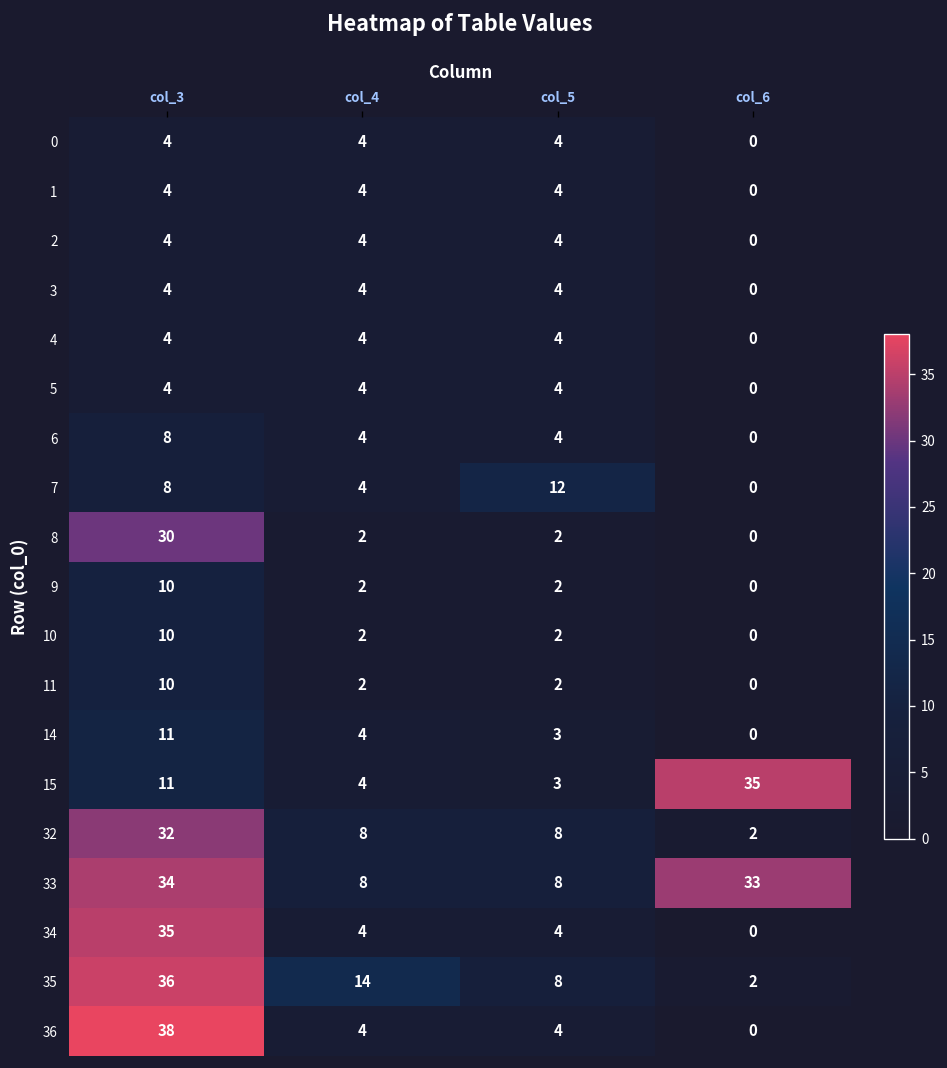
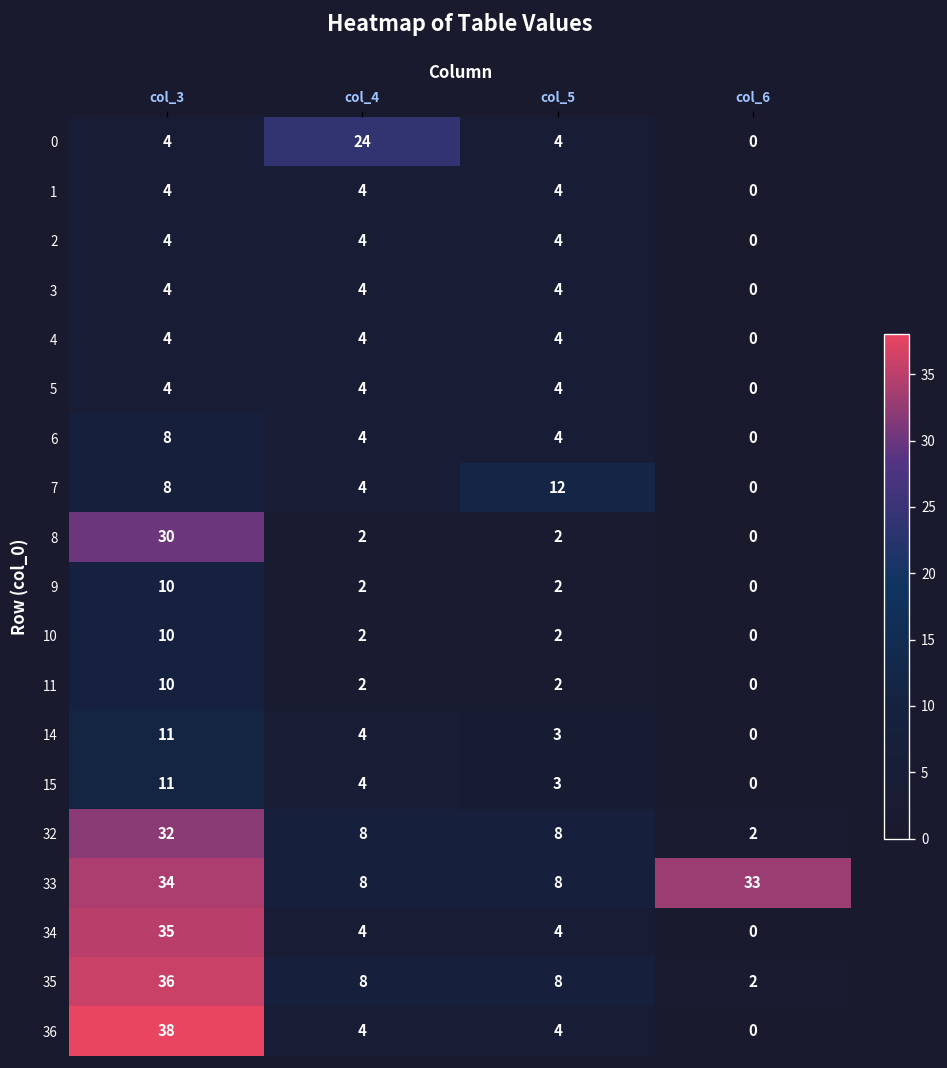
  {
    "0": {
      "col_3": 4,
-     "col_4": 4,
+     "col_4": 24,
      "col_5": 4,
      "col_6": 0
    },
    "1": {
      "col_3": 4,
      "col_4": 4,
      "col_5": 4,
      "col_6": 0
    },
    "2": {
      "col_3": 4,
      "col_4": 4,
      "col_5": 4,
      "col_6": 0
    },
    "3": {
      "col_3": 4,
      "col_4": 4,
      "col_5": 4,
      "col_6": 0
    },
    "4": {
      "col_3": 4,
      "col_4": 4,
      "col_5": 4,
      "col_6": 0
    },
    "5": {
      "col_3": 4,
      "col_4": 4,
      "col_5": 4,
      "col_6": 0
    },
    "6": {
      "col_3": 8,
      "col_4": 4,
      "col_5": 4,
      "col_6": 0
    },
    "7": {
      "col_3": 8,
      "col_4": 4,
      "col_5": 12,
      "col_6": 0
    },
    "8": {
      "col_3": 30,
      "col_4": 2,
      "col_5": 2,
      "col_6": 0
    },
    "9": {
      "col_3": 10,
      "col_4": 2,
      "col_5": 2,
      "col_6": 0
    },
    "10": {
      "col_3": 10,
      "col_4": 2,
      "col_5": 2,
      "col_6": 0
    },
    "11": {
      "col_3": 10,
      "col_4": 2,
      "col_5": 2,
      "col_6": 0
    },
    "14": {
      "col_3": 11,
      "col_4": 4,
      "col_5": 3,
      "col_6": 0
    },
    "15": {
      "col_3": 11,
      "col_4": 4,
      "col_5": 3,
-     "col_6": 35
+     "col_6": 0
    },
    "32": {
      "col_3": 32,
      "col_4": 8,
      "col_5": 8,
      "col_6": 2
    },
    "33": {
      "col_3": 34,
      "col_4": 8,
      "col_5": 8,
      "col_6": 33
    },
    "34": {
      "col_3": 35,
      "col_4": 4,
      "col_5": 4,
      "col_6": 0
    },
    "35": {
      "col_3": 36,
-     "col_4": 14,
+     "col_4": 8,
      "col_5": 8,
      "col_6": 2
    },
    "36": {
      "col_3": 38,
      "col_4": 4,
      "col_5": 4,
      "col_6": 0
    }
  }
